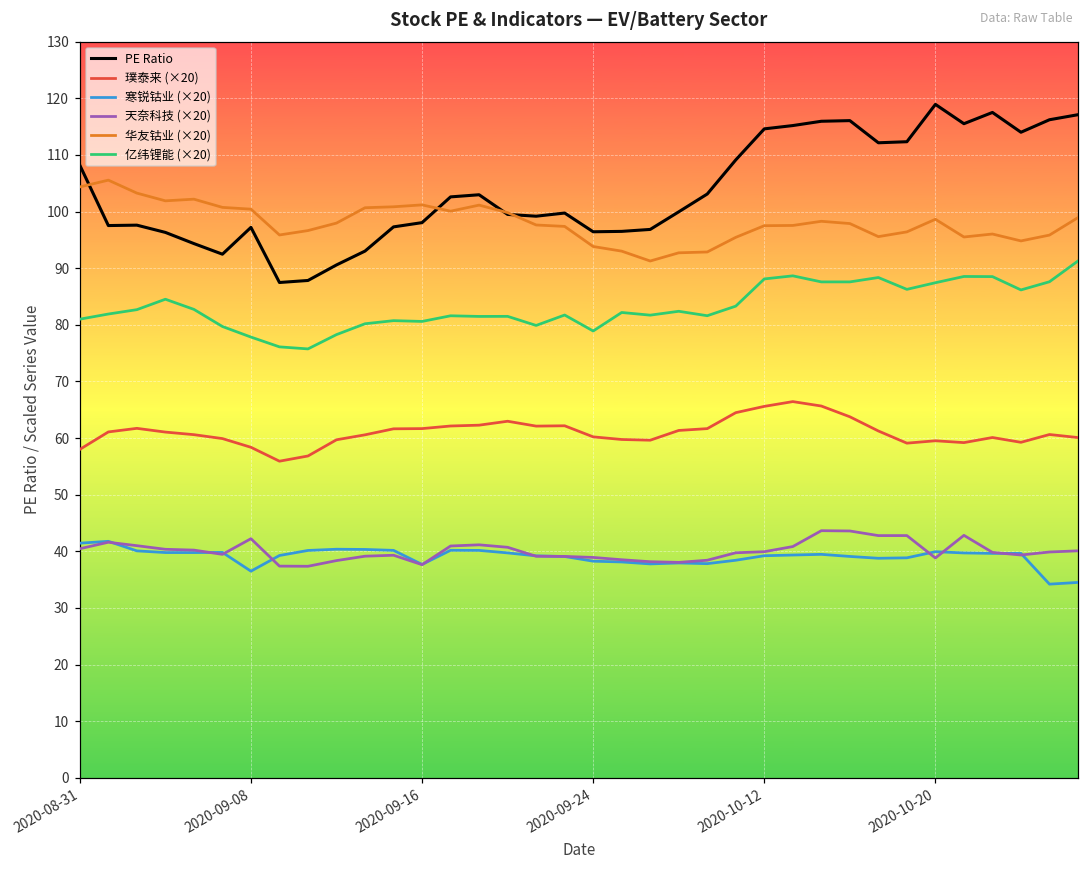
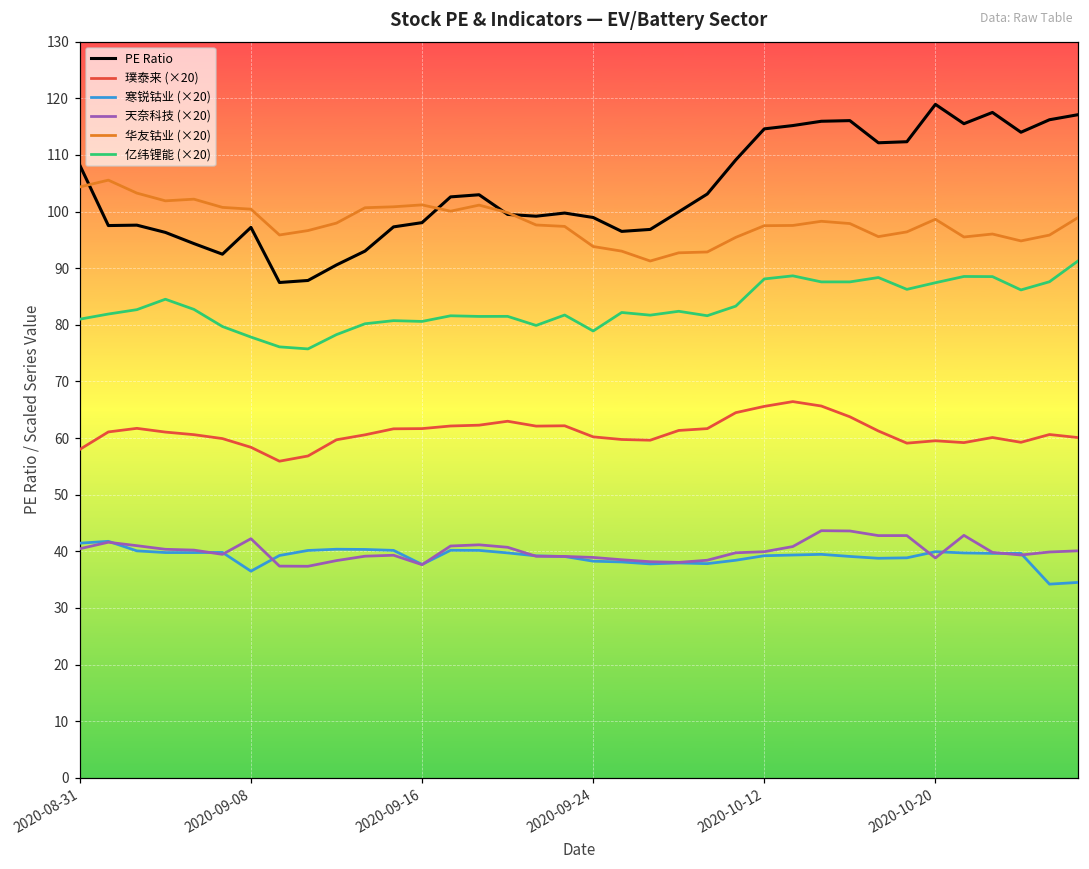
  {
    "PE Ratio": {
      "2020-08-31": 108,
      "2020-09-08": 97,
      "2020-09-16": 98,
-     "2020-09-24": 96,
+     "2020-09-24": 99,
      "2020-10-12": 115,
      "2020-10-20": 119
    },
    "寒锐钴业 (×20)": {
      "2020-08-31": 41,
      "2020-09-08": 36,
      "2020-09-24": 38,
      "2020-10-12": 39,
      "2020-10-20": 40
    },
    "天奈科技 (×20)": {
      "2020-08-31": 40,
      "2020-09-08": 42,
      "2020-09-24": 39,
      "2020-10-12": 40,
      "2020-10-20": 39
    },
    "亿纬锂能 (×20)": {
      "2020-08-31": 81,
      "2020-09-08": 78,
      "2020-09-16": 81,
      "2020-09-24": 79,
      "2020-10-12": 88,
      "2020-10-20": 87
    }
  }
